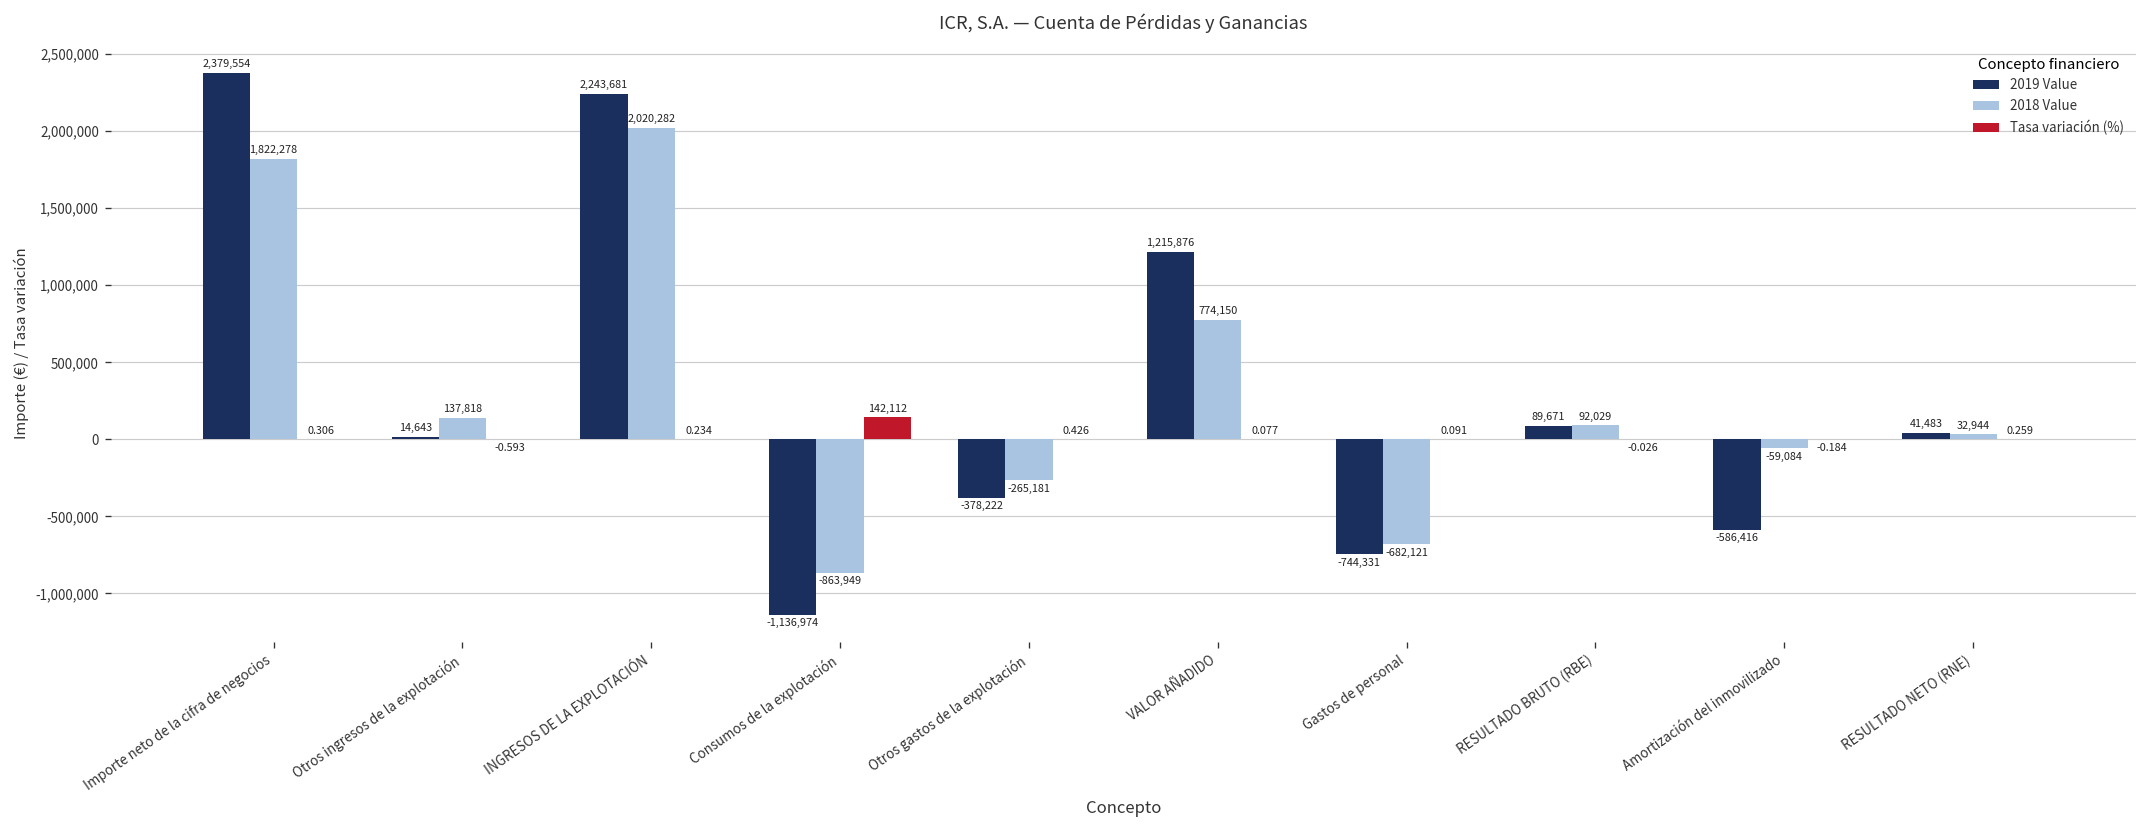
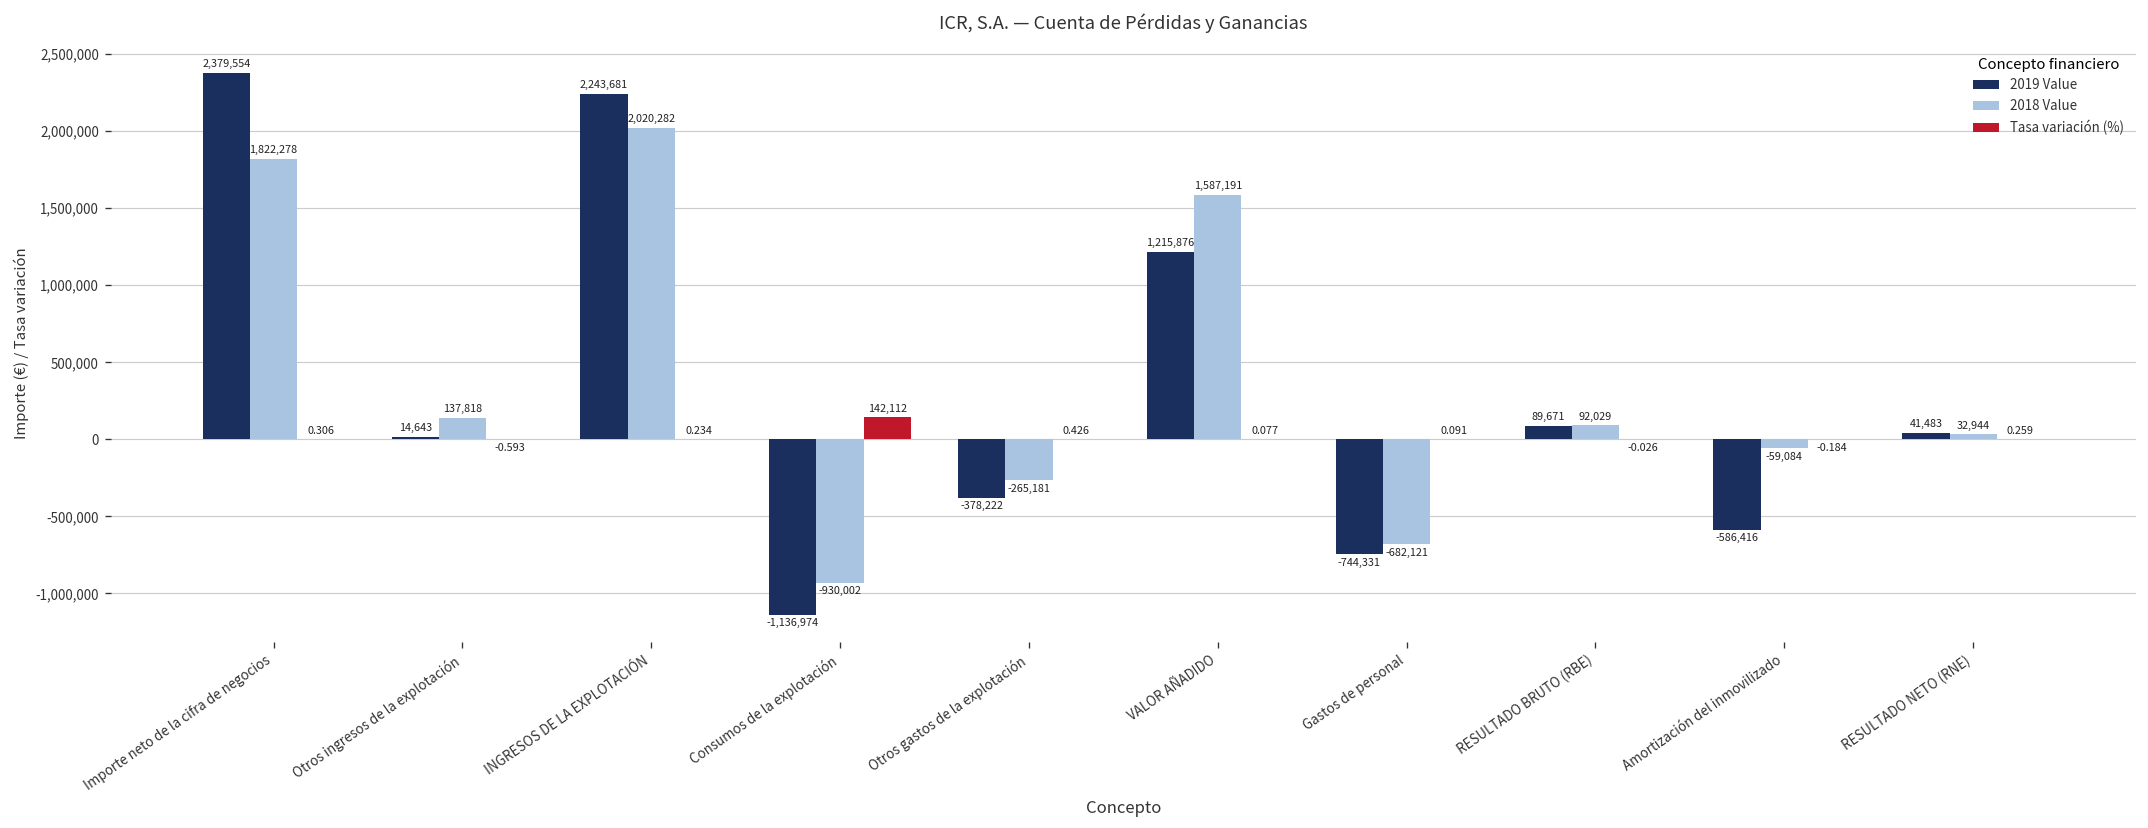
  {
    "2019 Value": {
      "Importe neto de la cifra de negocios": "2,379,554",
      "Otros ingresos de la explotación": "14,643",
      "INGRESOS DE LA EXPLOTACIÓN": "2,243,681",
      "Consumos de la explotación": "-1,136,974",
      "Otros gastos de la explotación": "-378,222",
      "VALOR AÑADIDO": "1,215,876",
      "Gastos de personal": "-744,331",
      "RESULTADO BRUTO (RBE)": "89,671",
      "Amortización del inmovilizado": "-586,416",
      "RESULTADO NETO (RNE)": "41,483"
    },
    "2018 Value": {
      "Importe neto de la cifra de negocios": "1,822,278",
      "Otros ingresos de la explotación": "137,818",
      "INGRESOS DE LA EXPLOTACIÓN": "2,020,282",
-     "Consumos de la explotación": "-863,949",
+     "Consumos de la explotación": "-930,002",
      "Otros gastos de la explotación": "-265,181",
-     "VALOR AÑADIDO": "774,150",
+     "VALOR AÑADIDO": "1,587,191",
      "Gastos de personal": "-682,121",
      "RESULTADO BRUTO (RBE)": "92,029",
      "Amortización del inmovilizado": "-59,084",
      "RESULTADO NETO (RNE)": "32,944"
    },
    "Tasa variación (%)": {
      "Importe neto de la cifra de negocios": "0.306",
      "Otros ingresos de la explotación": "-0.593",
      "INGRESOS DE LA EXPLOTACIÓN": "0.234",
      "Consumos de la explotación": "142,112",
      "Otros gastos de la explotación": "0.426",
      "VALOR AÑADIDO": "0.077",
      "Gastos de personal": "0.091",
      "RESULTADO BRUTO (RBE)": "-0.026",
      "Amortización del inmovilizado": "-0.184",
      "RESULTADO NETO (RNE)": "0.259"
    }
  }
